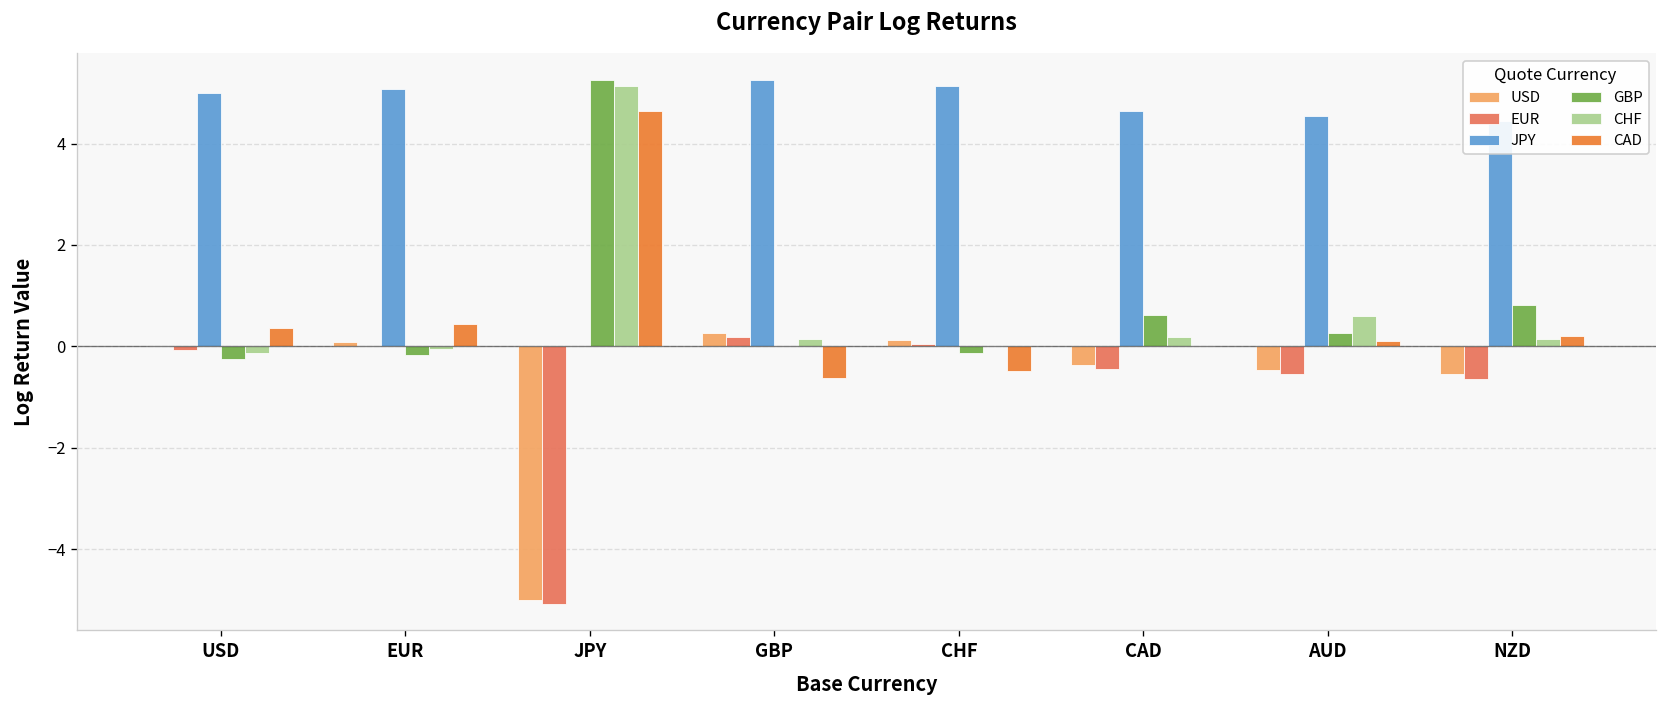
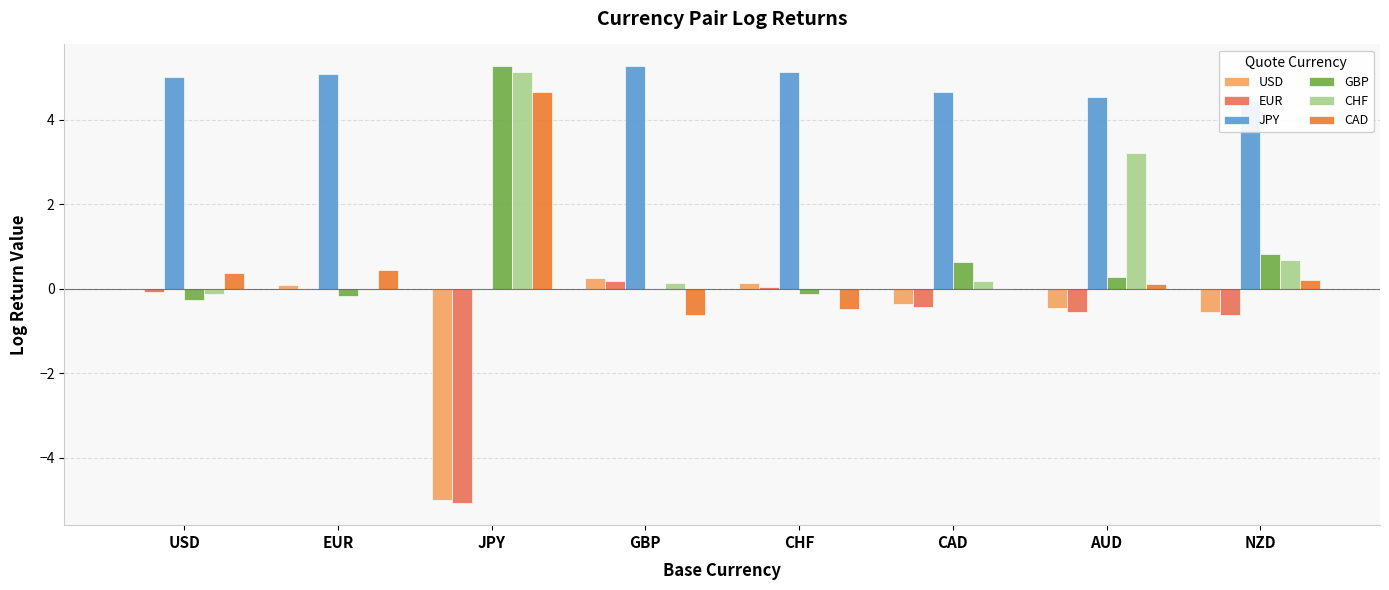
  {
    "JPY": {
      "USD": 5.0,
      "EUR": 5.1,
      "JPY": 0.0,
      "GBP": 5.3,
      "CHF": 5.1,
      "CAD": 4.6,
      "AUD": 4.5
    },
    "GBP": {
      "USD": -0.3,
      "EUR": -0.2,
      "JPY": 5.3,
      "GBP": 0.0,
      "CHF": -0.1,
      "CAD": 0.6,
      "AUD": 0.3,
      "NZD": 0.8
    },
    "CHF": {
      "USD": -0.1,
      "JPY": 5.1,
      "GBP": 0.1,
      "CHF": 0.0,
      "CAD": 0.2,
-     "AUD": 0.6,
-     "NZD": 0.1
+     "AUD": 3.2,
+     "NZD": 0.7
    }
  }
